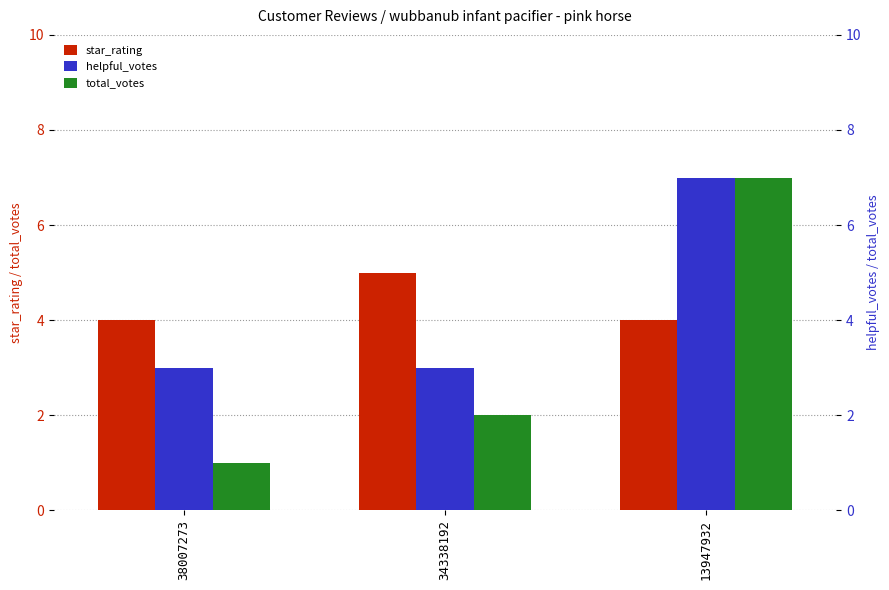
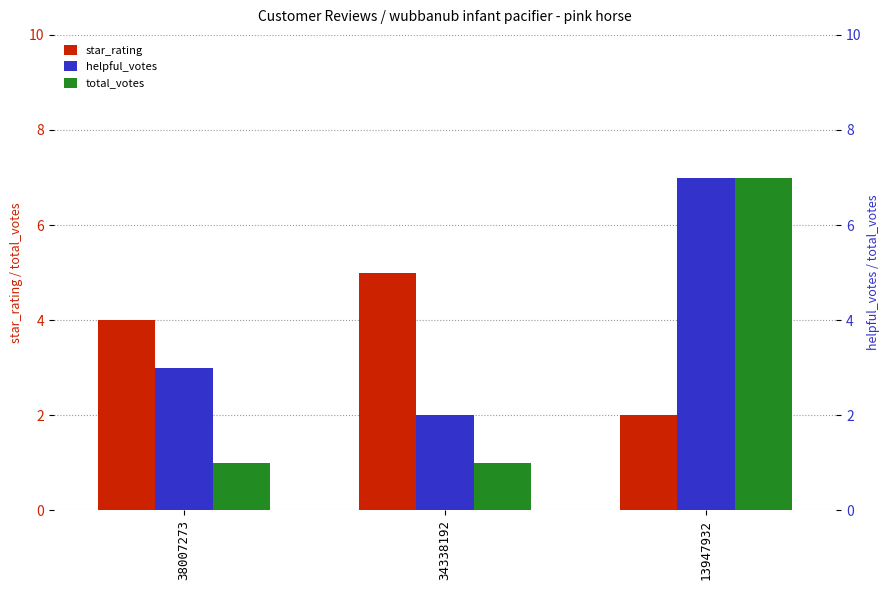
  {
    "star_rating": {
      "38007273": 4,
      "34338192": 5,
-     "13947932": 4
+     "13947932": 2
    },
    "helpful_votes": {
      "38007273": 3,
-     "34338192": 3,
+     "34338192": 2,
      "13947932": 7
    },
    "total_votes": {
      "38007273": 1,
-     "34338192": 2,
+     "34338192": 1,
      "13947932": 7
    }
  }
